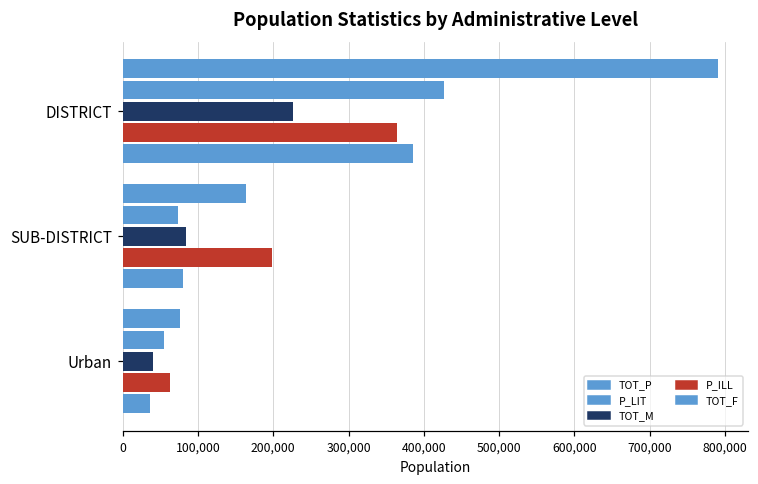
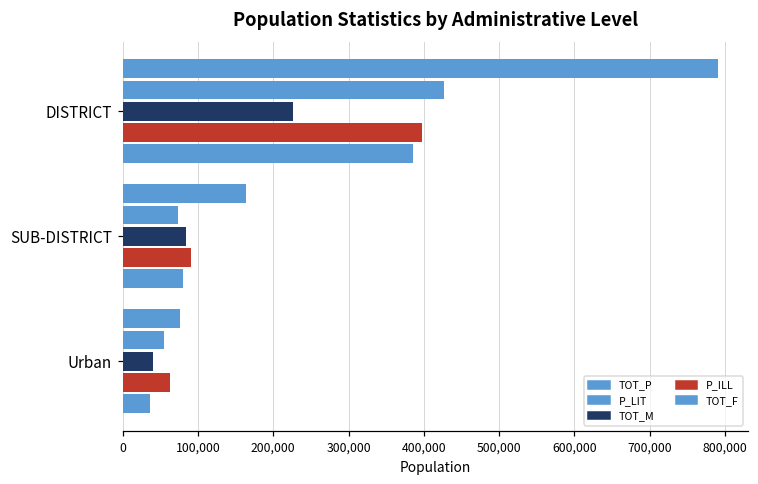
  {
    "TOT_M": {
      "DISTRICT": "230,000",
      "SUB-DISTRICT": "80,000",
      "Urban": "40,000"
    },
    "P_ILL": {
-     "DISTRICT": "360,000",
-     "SUB-DISTRICT": "200,000",
+     "DISTRICT": "400,000",
+     "SUB-DISTRICT": "90,000",
      "Urban": "60,000"
    }
  }
